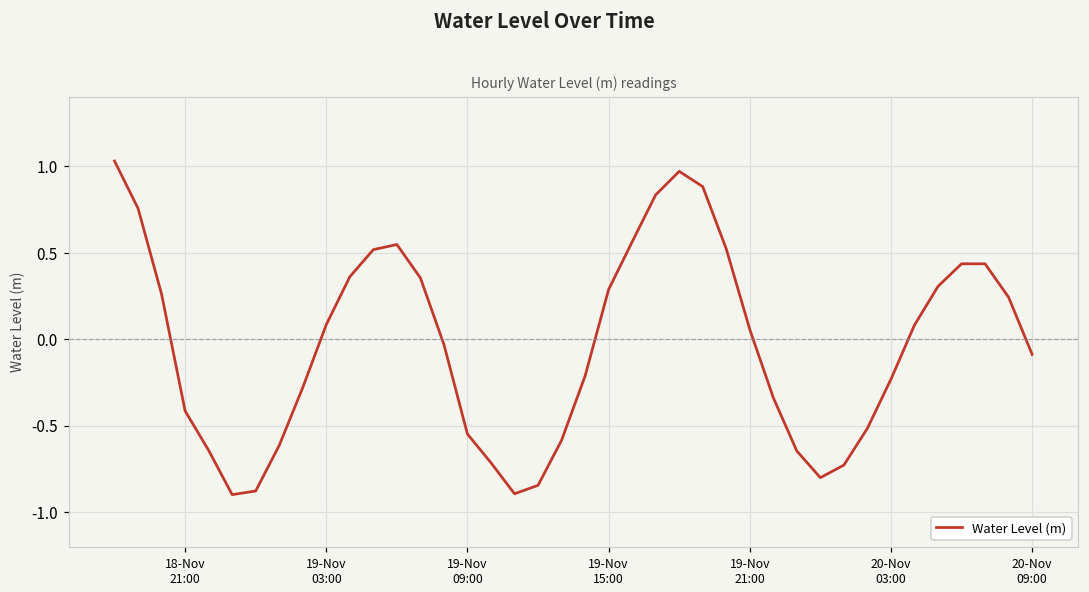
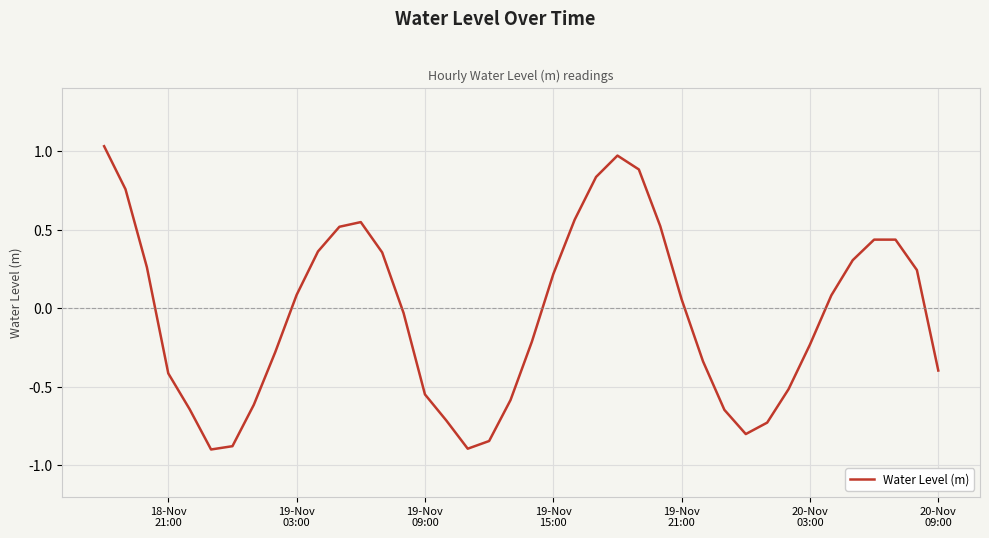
  {
    "18-Nov 21:00": -0.42,
    "19-Nov 03:00": 0.08,
    "19-Nov 09:00": -0.55,
-   "19-Nov 15:00": 0.29,
+   "19-Nov 15:00": 0.22,
    "19-Nov 21:00": 0.06,
    "20-Nov 03:00": -0.23,
-   "20-Nov 09:00": -0.09
+   "20-Nov 09:00": -0.40
  }
